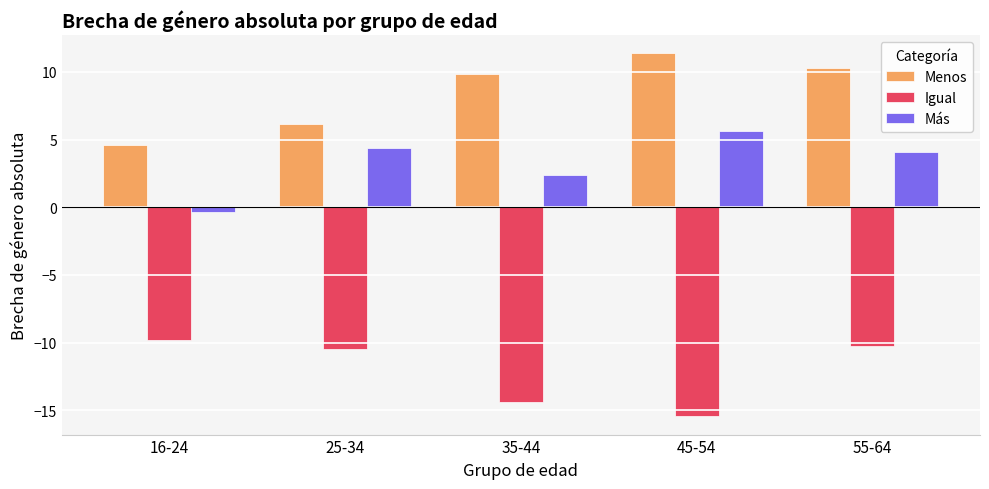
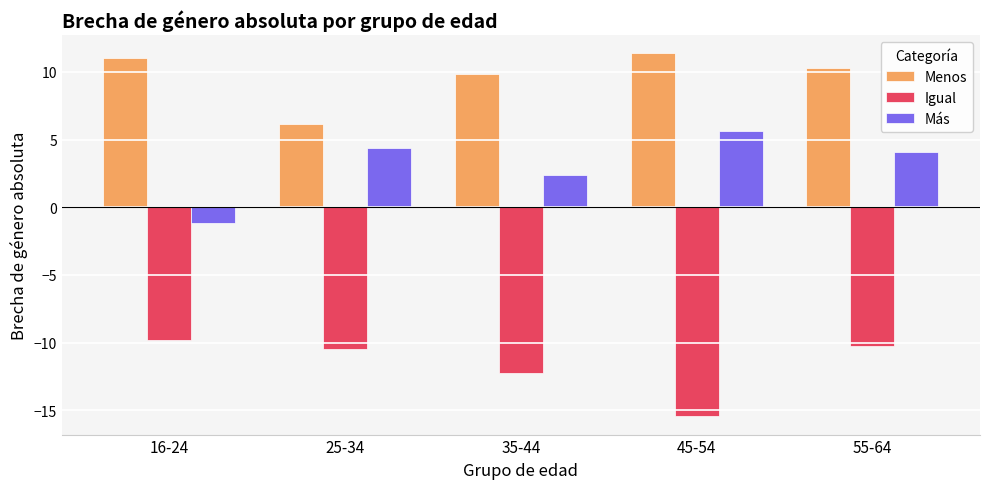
  {
    "Menos": {
-     "16-24": 4.6,
+     "16-24": 11.0,
      "25-34": 6.2,
      "35-44": 9.8,
      "45-54": 11.4,
      "55-64": 10.3
    },
    "Igual": {
      "16-24": -9.8,
      "25-34": -10.5,
-     "35-44": -14.4,
+     "35-44": -12.2,
      "45-54": -15.4,
      "55-64": -10.3
    },
    "Más": {
-     "16-24": -0.4,
+     "16-24": -1.2,
      "25-34": 4.3,
      "35-44": 2.4,
      "45-54": 5.6,
      "55-64": 4.1
    }
  }
